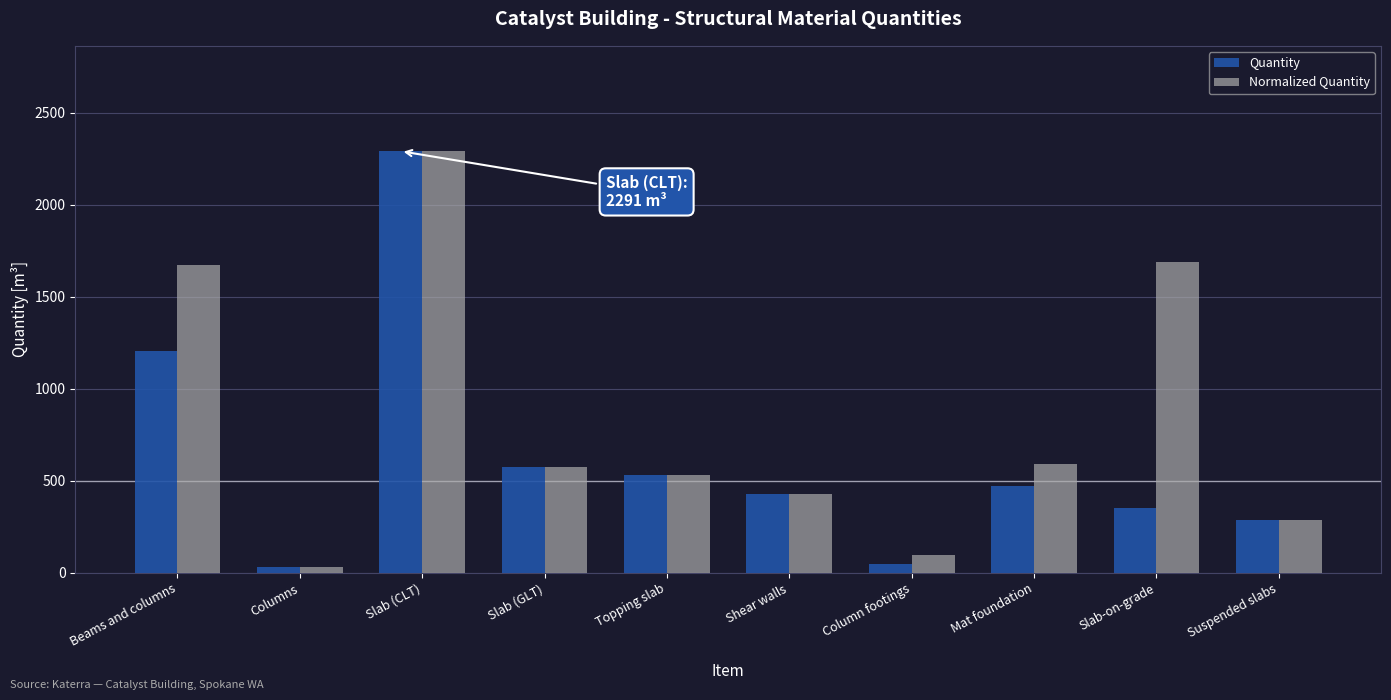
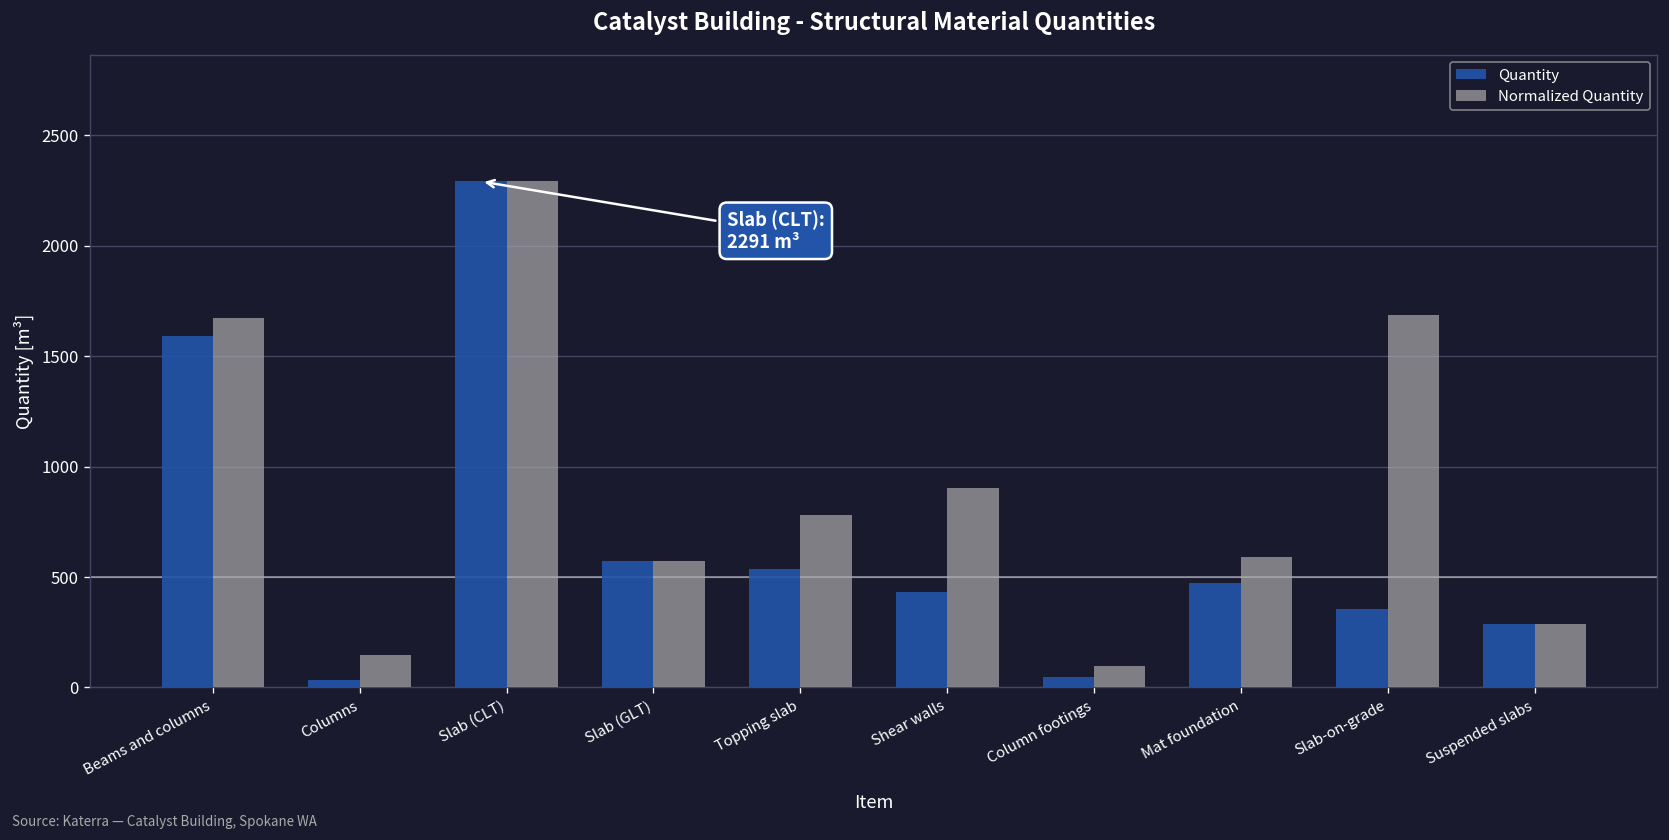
  {
    "Quantity": {
-     "Beams and columns": 1210,
+     "Beams and columns": 1590,
      "Columns": 30,
      "Slab (CLT)": 2290,
      "Slab (GLT)": 570,
      "Topping slab": 530,
      "Shear walls": 430,
      "Column footings": 50,
      "Mat foundation": 470,
      "Slab-on-grade": 350,
      "Suspended slabs": 290
    },
    "Normalized Quantity": {
      "Beams and columns": 1670,
-     "Columns": 30,
+     "Columns": 150,
      "Slab (GLT)": 570,
-     "Topping slab": 530,
-     "Shear walls": 430,
+     "Topping slab": 780,
+     "Shear walls": 910,
      "Column footings": 100,
      "Mat foundation": 590,
      "Slab-on-grade": 1690,
      "Suspended slabs": 290
    }
  }
